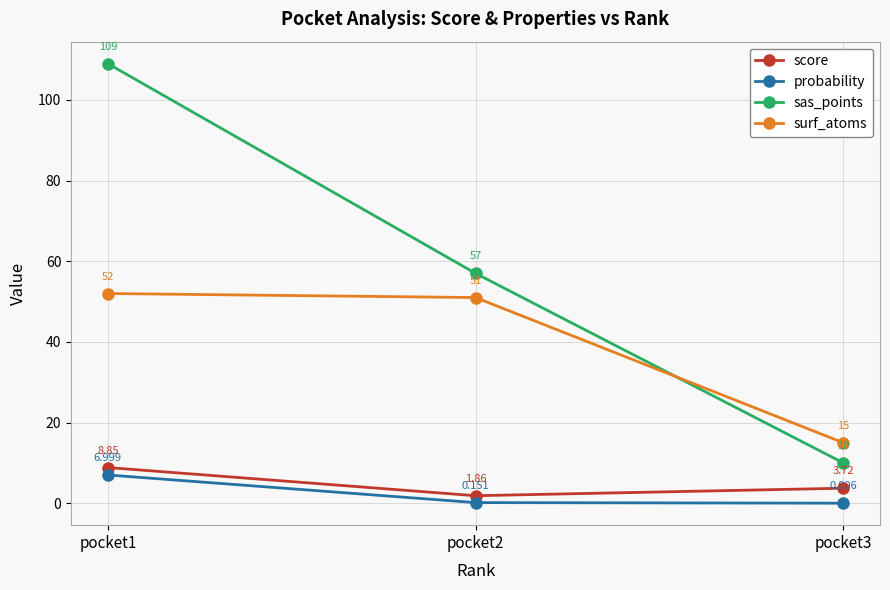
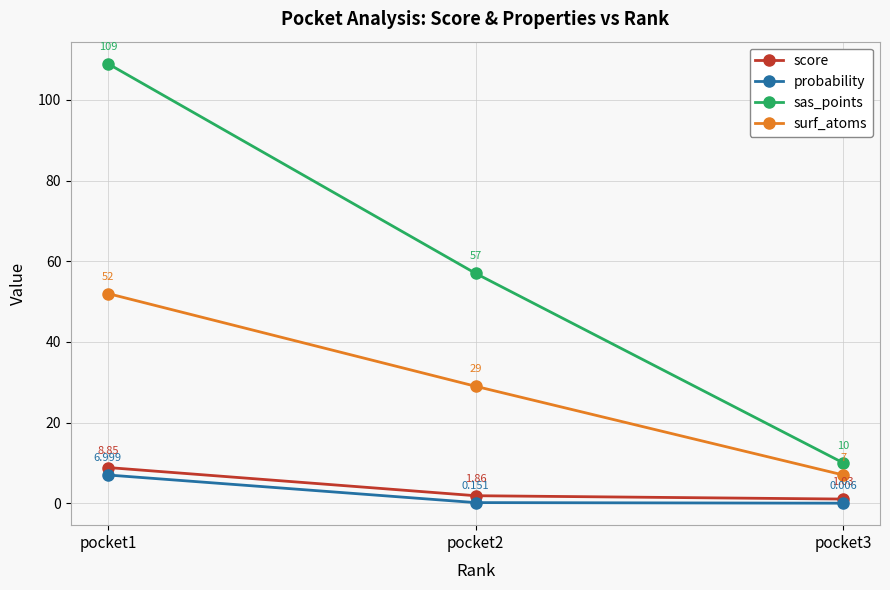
  {
    "score": {
-     "pocket3": 3.72
+     "pocket3": 1.03
    },
    "sas_points": {
      "pocket1": 109,
      "pocket2": 57
    },
    "surf_atoms": {
      "pocket1": 52,
-     "pocket2": 51,
-     "pocket3": 15
+     "pocket2": 29,
+     "pocket3": 7
    }
  }
